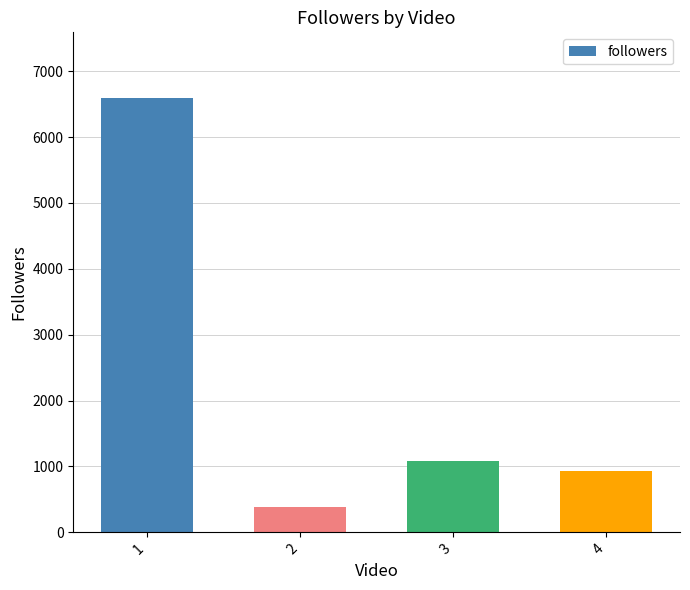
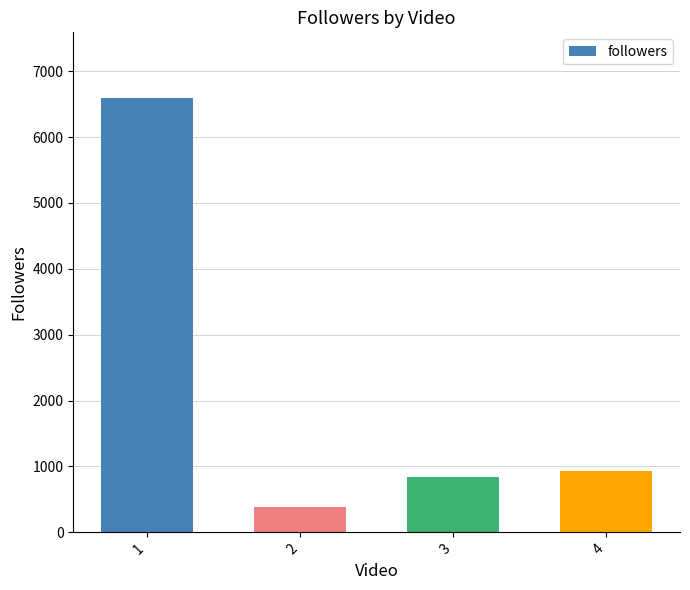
  {
    "1": 6600,
    "2": 400,
-   "3": 1100,
+   "3": 800,
    "4": 900
  }
